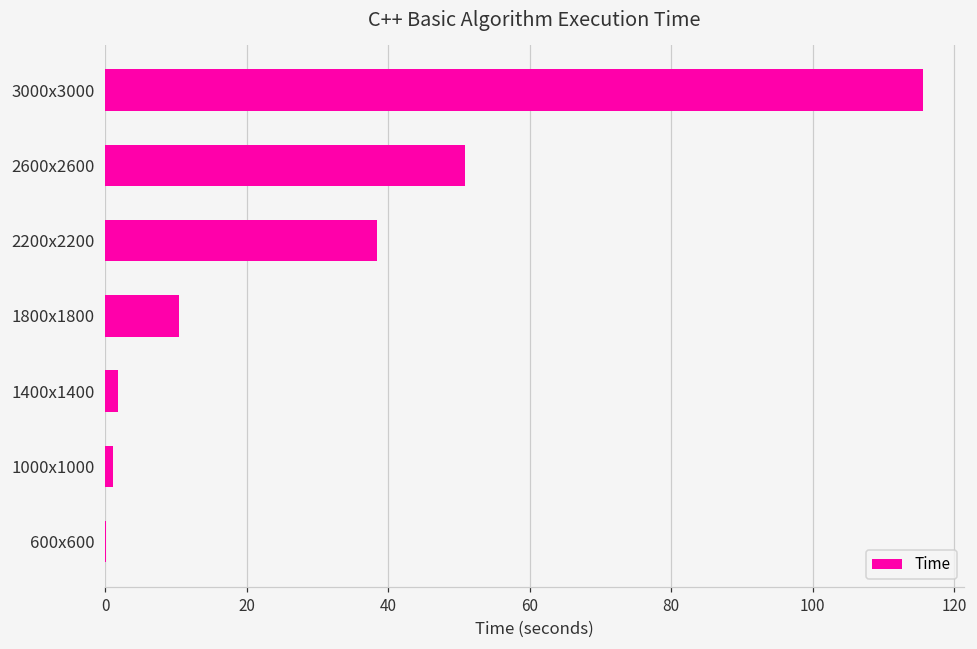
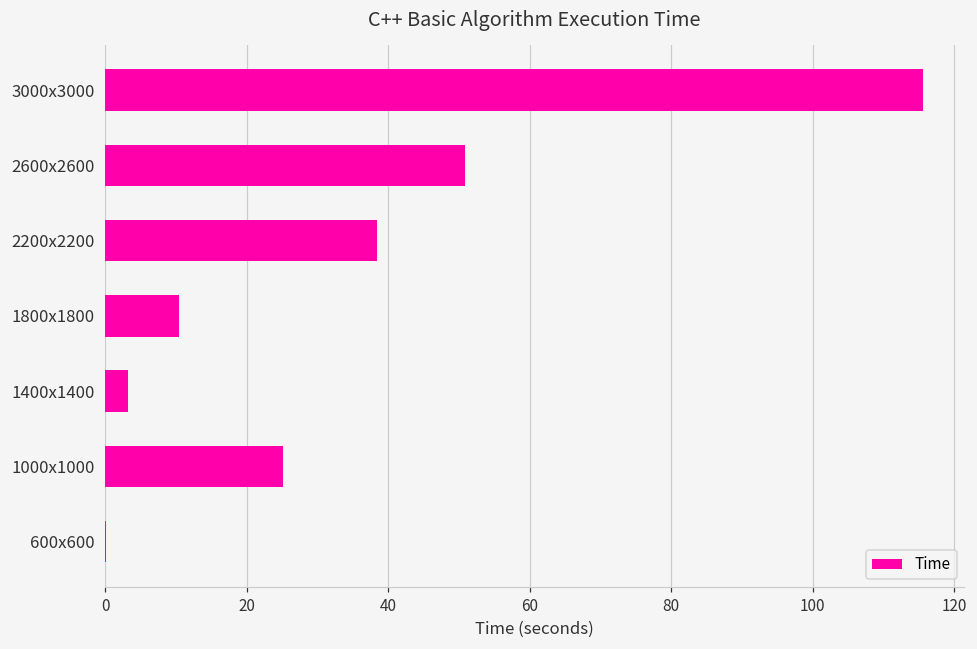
  {
    "3000x3000": 116,
    "2600x2600": 51,
    "2200x2200": 38,
    "1800x1800": 10,
-   "1400x1400": 2,
-   "1000x1000": 1
+   "1400x1400": 3,
+   "1000x1000": 25
  }
